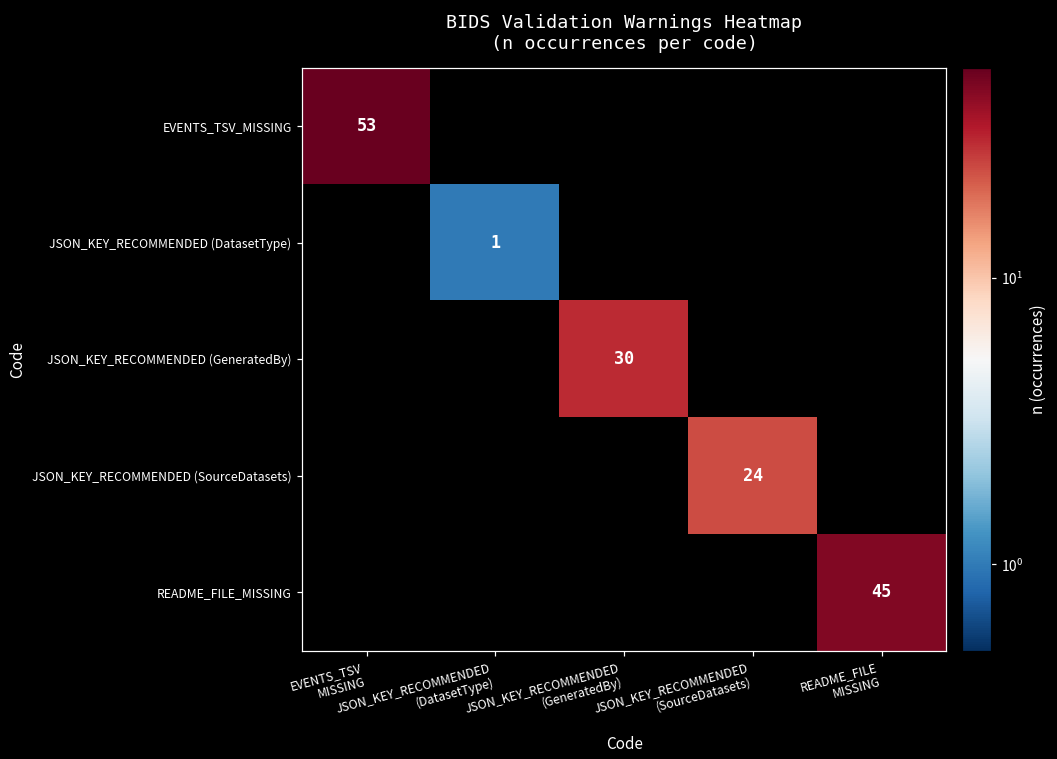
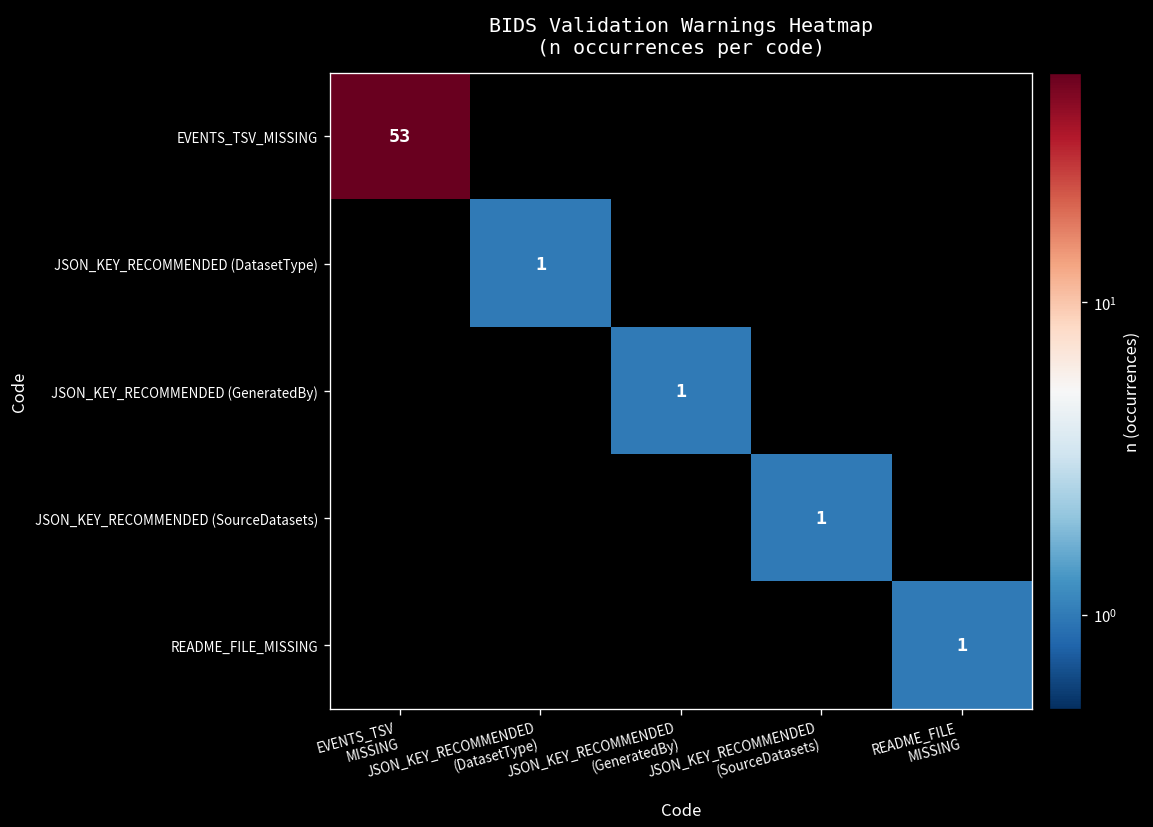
  {
    "EVENTS_TSV_MISSING": {
      "EVENTS_TSV MISSING": 53
    },
    "JSON_KEY_RECOMMENDED (DatasetType)": {
      "JSON_KEY_RECOMMENDED (DatasetType)": 1
    },
    "JSON_KEY_RECOMMENDED (GeneratedBy)": {
-     "JSON_KEY_RECOMMENDED (GeneratedBy)": 30
+     "JSON_KEY_RECOMMENDED (GeneratedBy)": 1
    },
    "JSON_KEY_RECOMMENDED (SourceDatasets)": {
-     "JSON_KEY_RECOMMENDED (SourceDatasets)": 24
+     "JSON_KEY_RECOMMENDED (SourceDatasets)": 1
    },
    "README_FILE_MISSING": {
-     "README_FILE MISSING": 45
+     "README_FILE MISSING": 1
    }
  }
